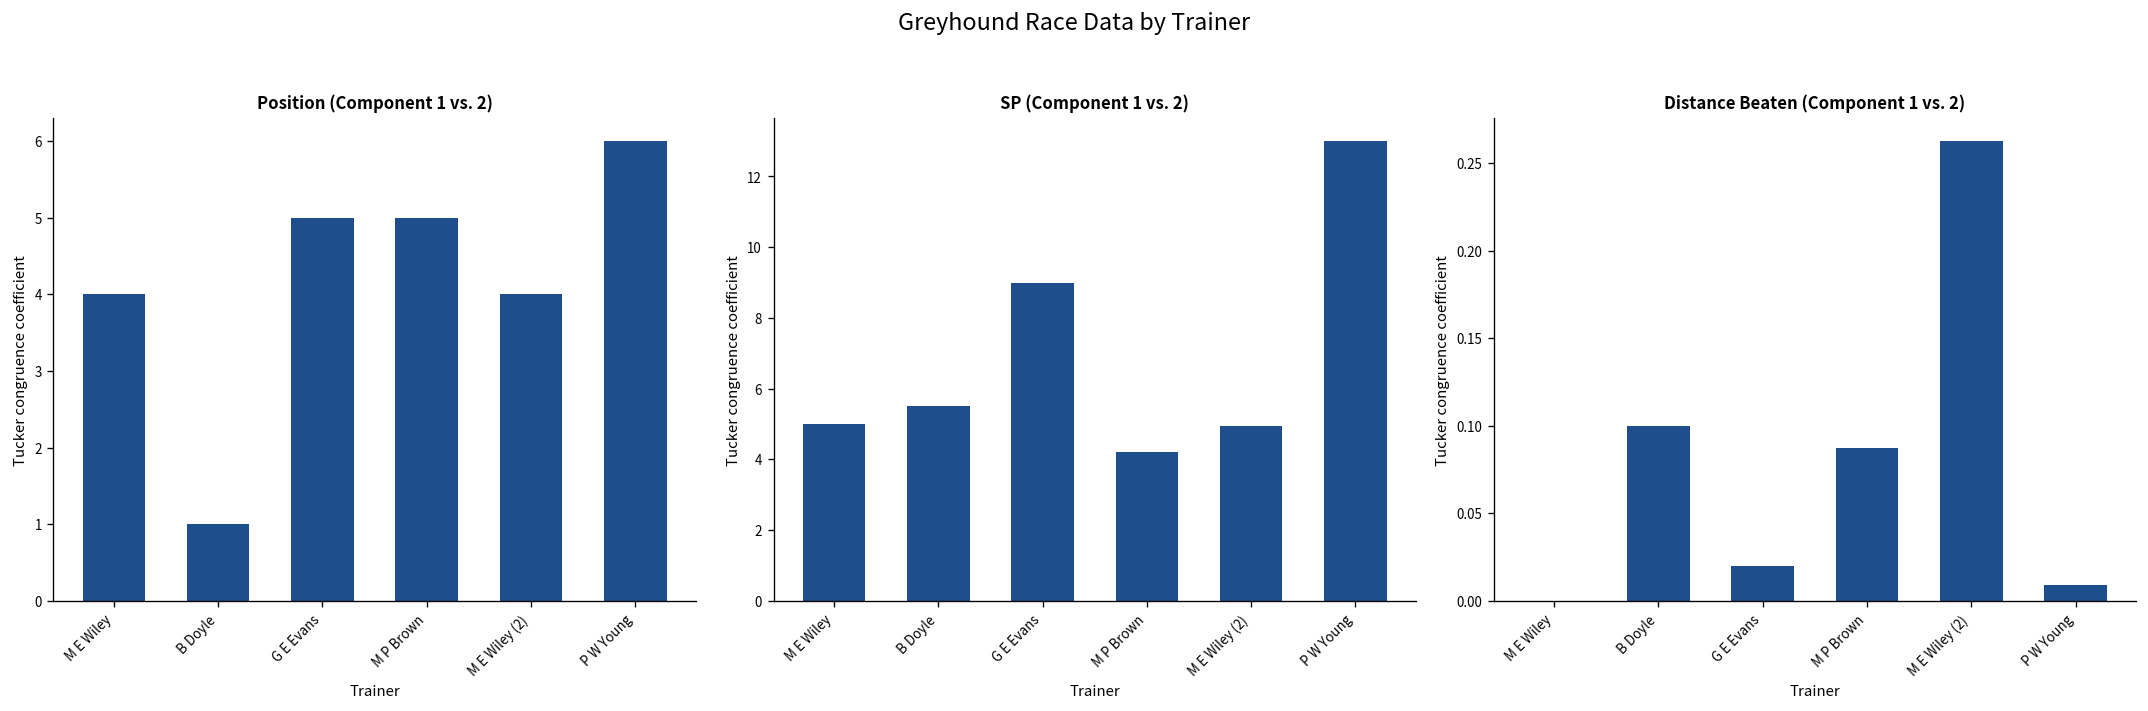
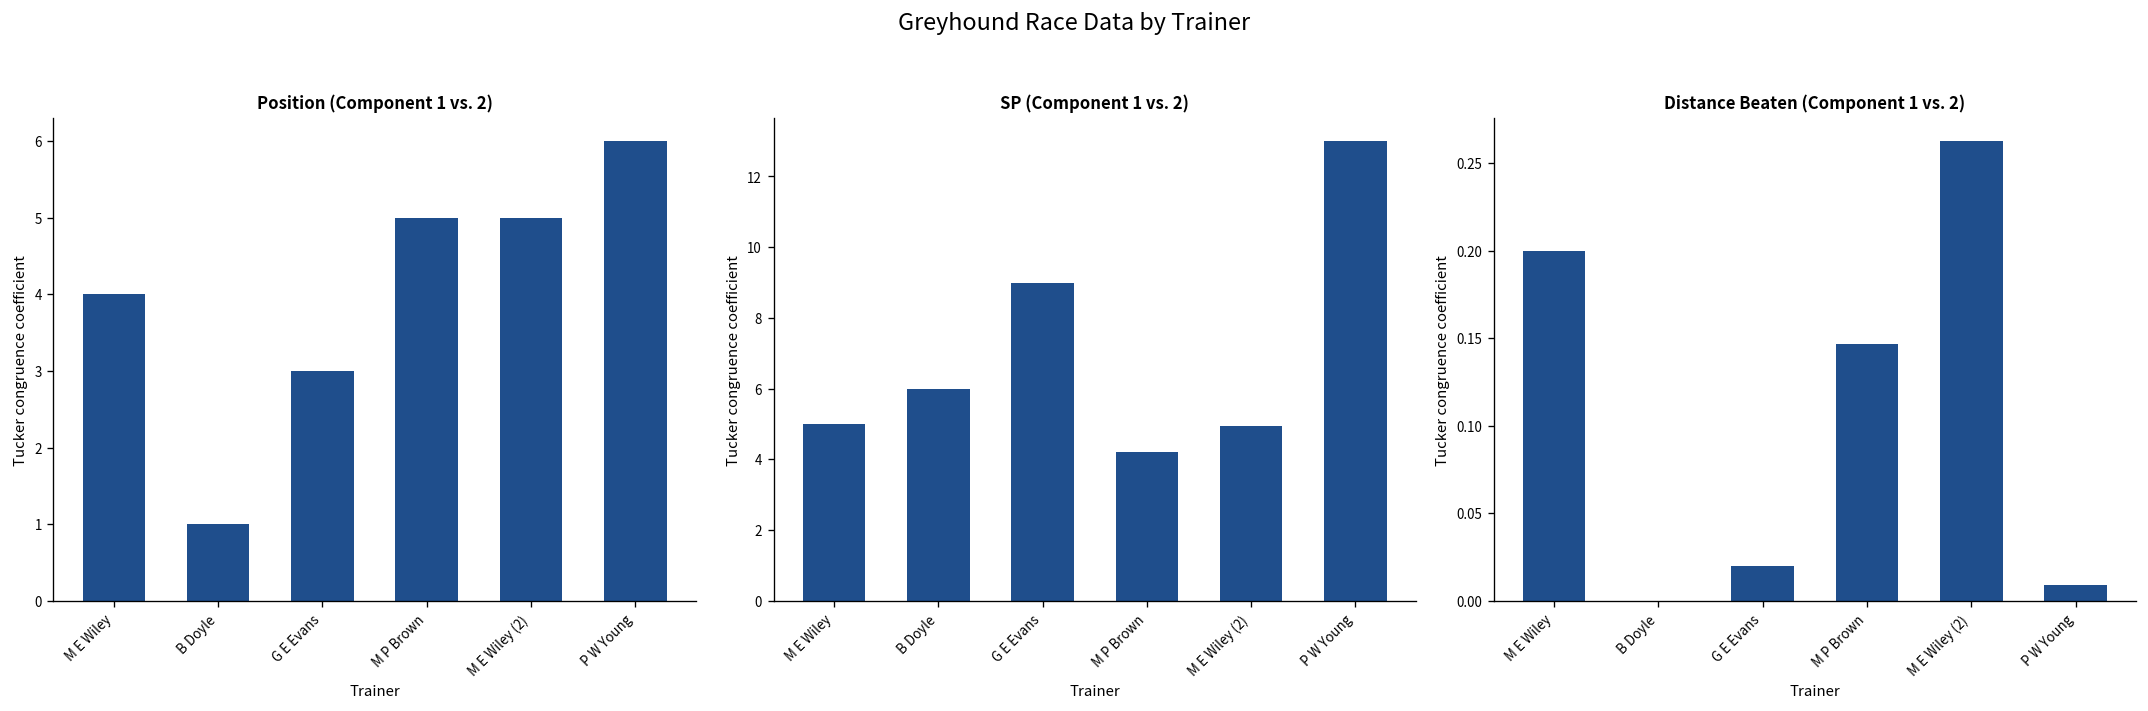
  {
    "Position (Component 1 vs. 2)": {
      "M E Wiley": 4,
      "B Doyle": 1,
-     "G E Evans": 5,
+     "G E Evans": 3,
      "M P Brown": 5,
-     "M E Wiley (2)": 4,
+     "M E Wiley (2)": 5,
      "P W Young": 6
    },
    "SP (Component 1 vs. 2)": {
      "M E Wiley": 5.0,
-     "B Doyle": 5.5,
+     "B Doyle": 6.0,
      "G E Evans": 9.0,
      "M P Brown": 4.2,
      "M E Wiley (2)": 5.0,
      "P W Young": 13.0
    },
    "Distance Beaten (Component 1 vs. 2)": {
-     "M E Wiley": 0.0,
-     "B Doyle": 0.1,
+     "M E Wiley": 0.2,
+     "B Doyle": 0.0,
      "G E Evans": 0.020,
-     "M P Brown": 0.088,
+     "M P Brown": 0.147,
      "M E Wiley (2)": 0.263,
      "P W Young": 0.009
    }
  }
